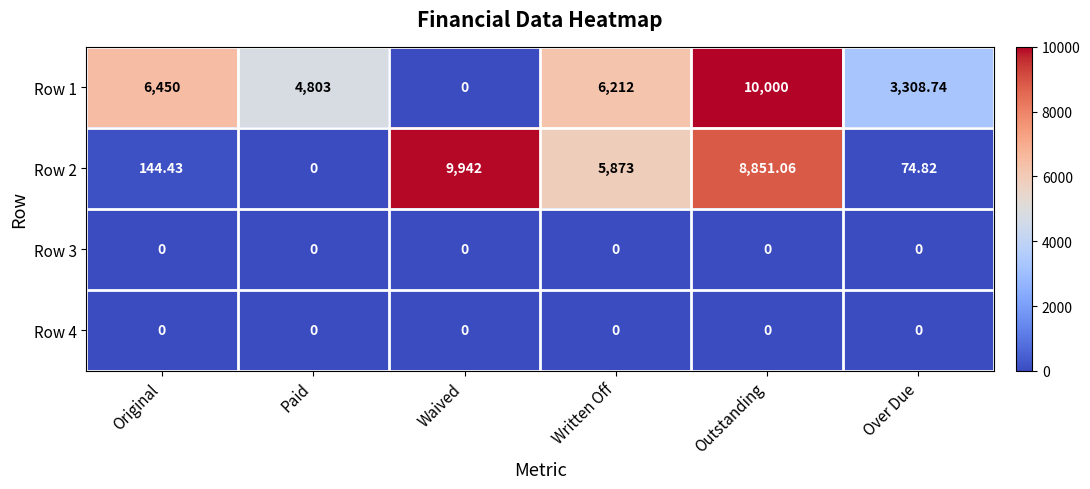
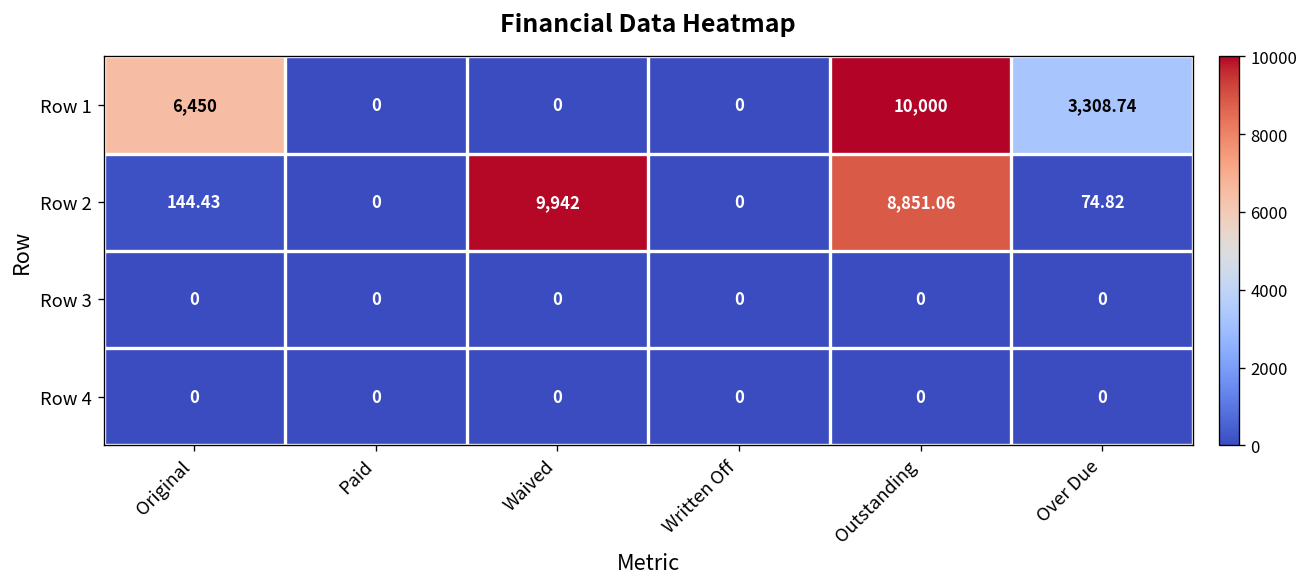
  {
    "Row 1": {
      "Original": "6,450",
-     "Paid": "4,803",
+     "Paid": "0",
      "Waived": "0",
-     "Written Off": "6,212",
+     "Written Off": "0",
      "Outstanding": "10,000",
      "Over Due": "3,308.74"
    },
    "Row 2": {
      "Original": "144.43",
      "Paid": "0",
      "Waived": "9,942",
-     "Written Off": "5,873",
+     "Written Off": "0",
      "Outstanding": "8,851.06",
      "Over Due": "74.82"
    },
    "Row 3": {
      "Original": "0",
      "Paid": "0",
      "Waived": "0",
      "Written Off": "0",
      "Outstanding": "0",
      "Over Due": "0"
    },
    "Row 4": {
      "Original": "0",
      "Paid": "0",
      "Waived": "0",
      "Written Off": "0",
      "Outstanding": "0",
      "Over Due": "0"
    }
  }
